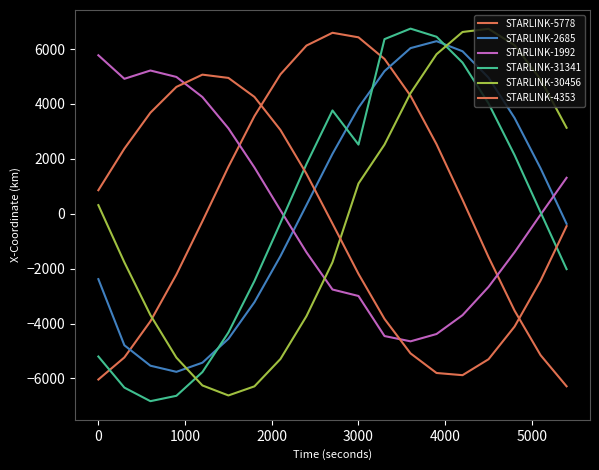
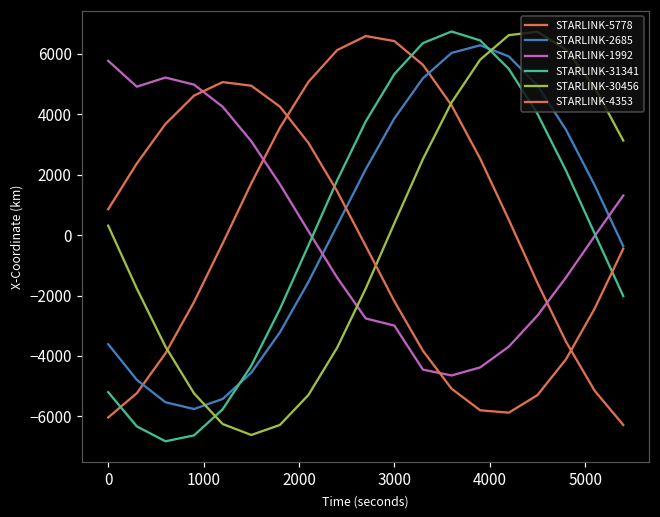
  {
    "STARLINK-2685": {
-     "0": -2400,
+     "0": -3600,
      "3000": 3900
    },
    "STARLINK-1992": {
      "0": 5800,
      "3000": -3000
    },
    "STARLINK-31341": {
      "0": -5200,
-     "3000": 2500
+     "3000": 5300
    },
    "STARLINK-30456": {
      "0": 300,
-     "3000": 1100
+     "3000": 400
    }
  }
